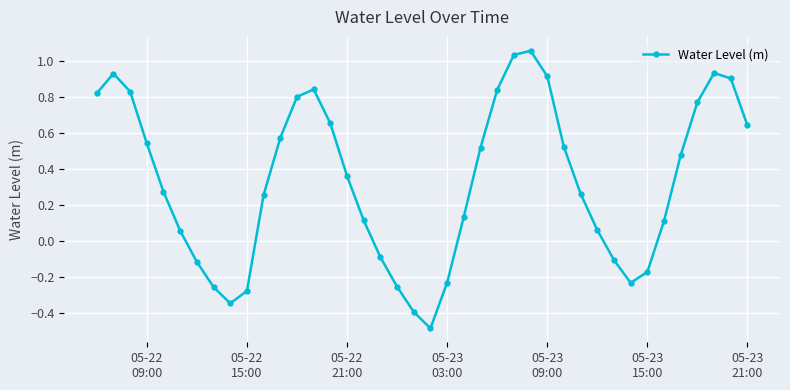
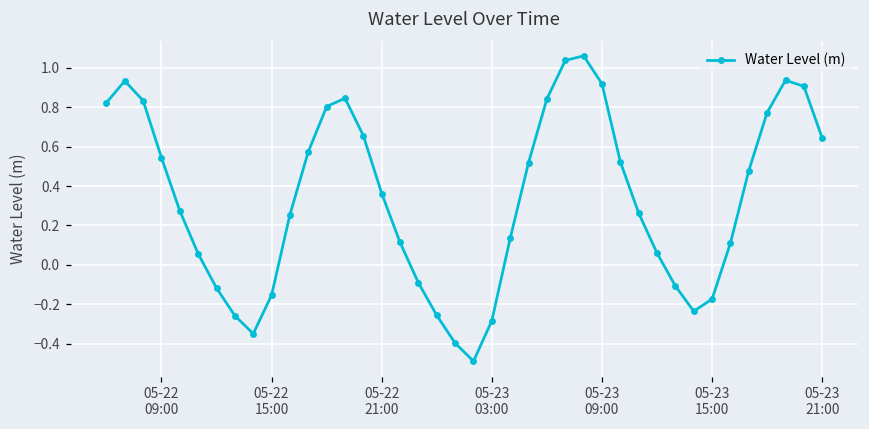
  {
    "05-22 09:00": 0.54,
-   "05-22 15:00": -0.28,
+   "05-22 15:00": -0.15,
    "05-22 21:00": 0.36,
-   "05-23 03:00": -0.23,
+   "05-23 03:00": -0.28,
    "05-23 09:00": 0.92,
    "05-23 15:00": -0.17,
    "05-23 21:00": 0.64
  }
